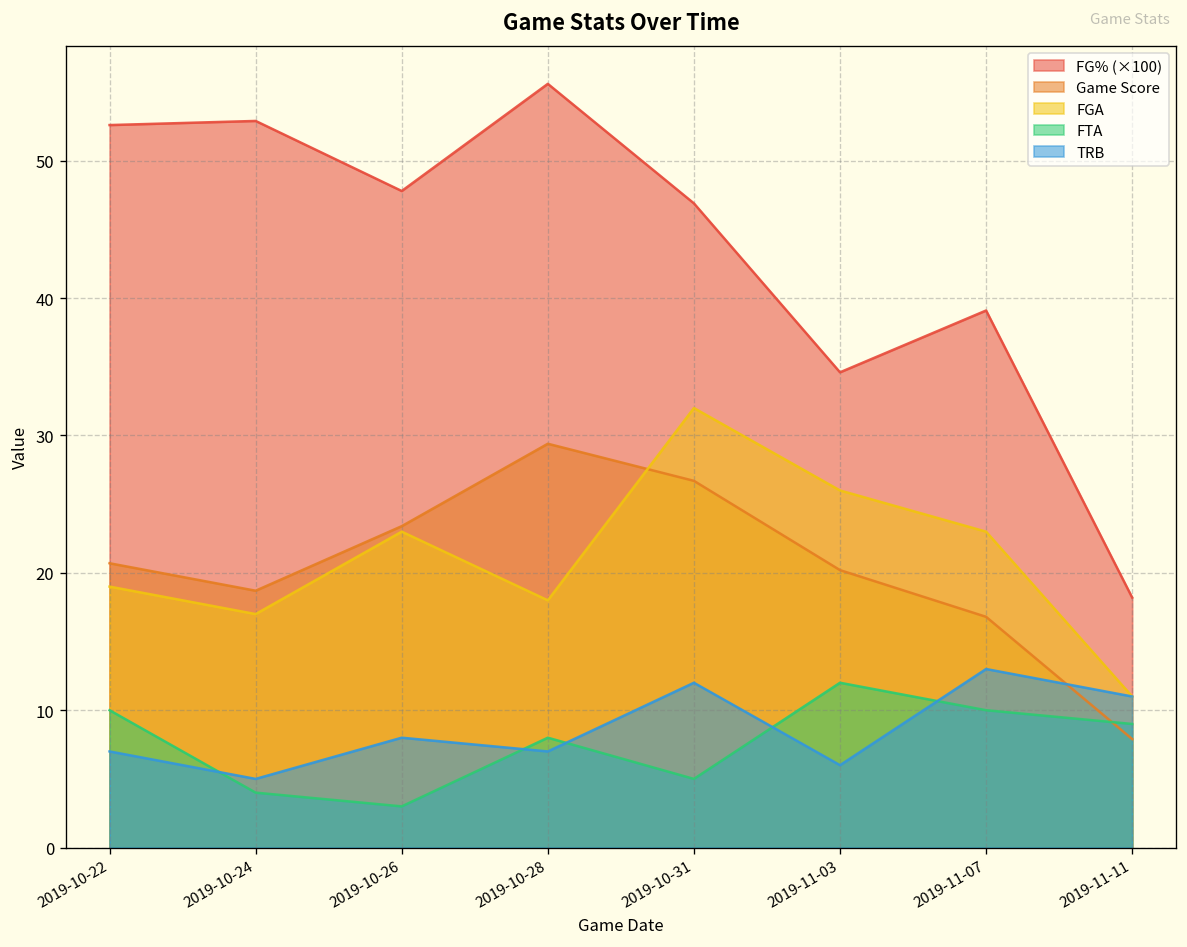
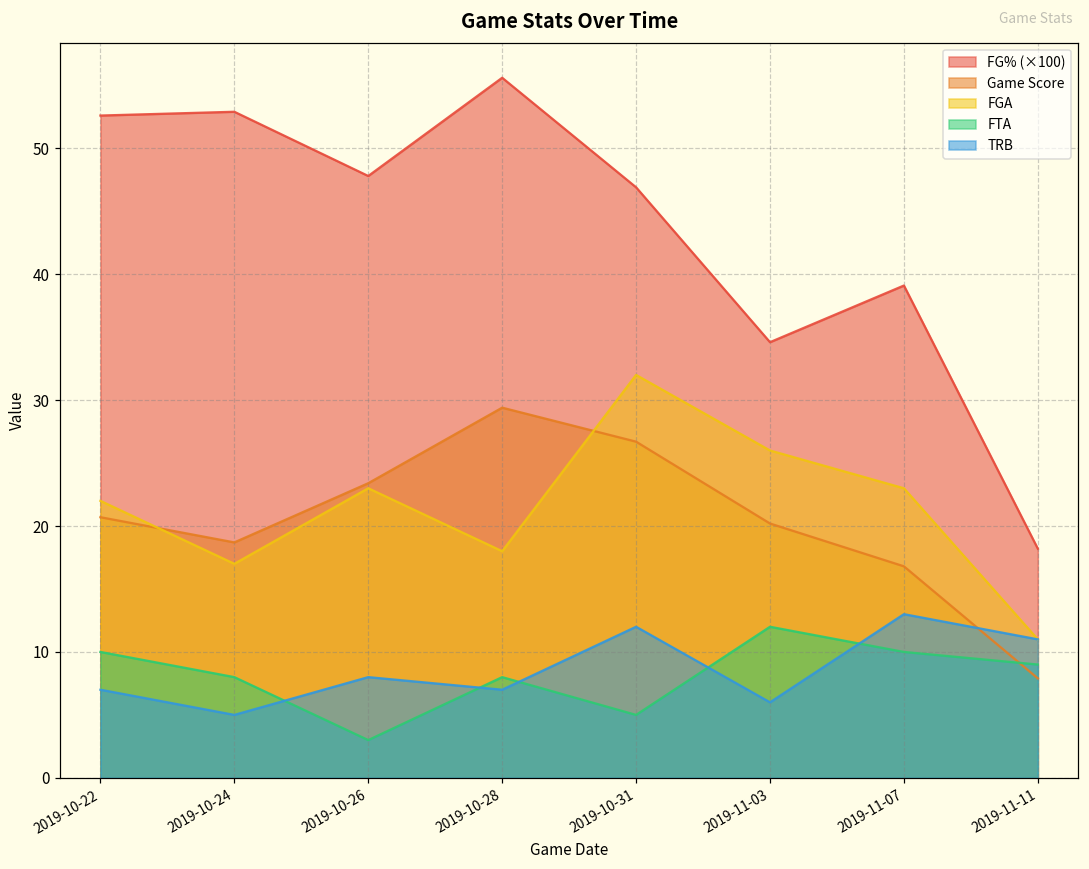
  {
    "FGA": {
-     "2019-10-22": 19,
+     "2019-10-22": 22,
      "2019-10-24": 17,
      "2019-10-26": 23,
      "2019-10-28": 18,
      "2019-10-31": 32,
      "2019-11-03": 26,
      "2019-11-07": 23
    },
    "FTA": {
      "2019-10-22": 10,
-     "2019-10-24": 4,
+     "2019-10-24": 8,
      "2019-10-26": 3,
      "2019-10-28": 8,
      "2019-10-31": 5,
      "2019-11-03": 12,
      "2019-11-07": 10,
      "2019-11-11": 9
    },
    "TRB": {
      "2019-10-22": 7,
      "2019-10-24": 5,
      "2019-10-26": 8,
      "2019-10-28": 7,
      "2019-10-31": 12,
      "2019-11-03": 6,
      "2019-11-07": 13
    }
  }
